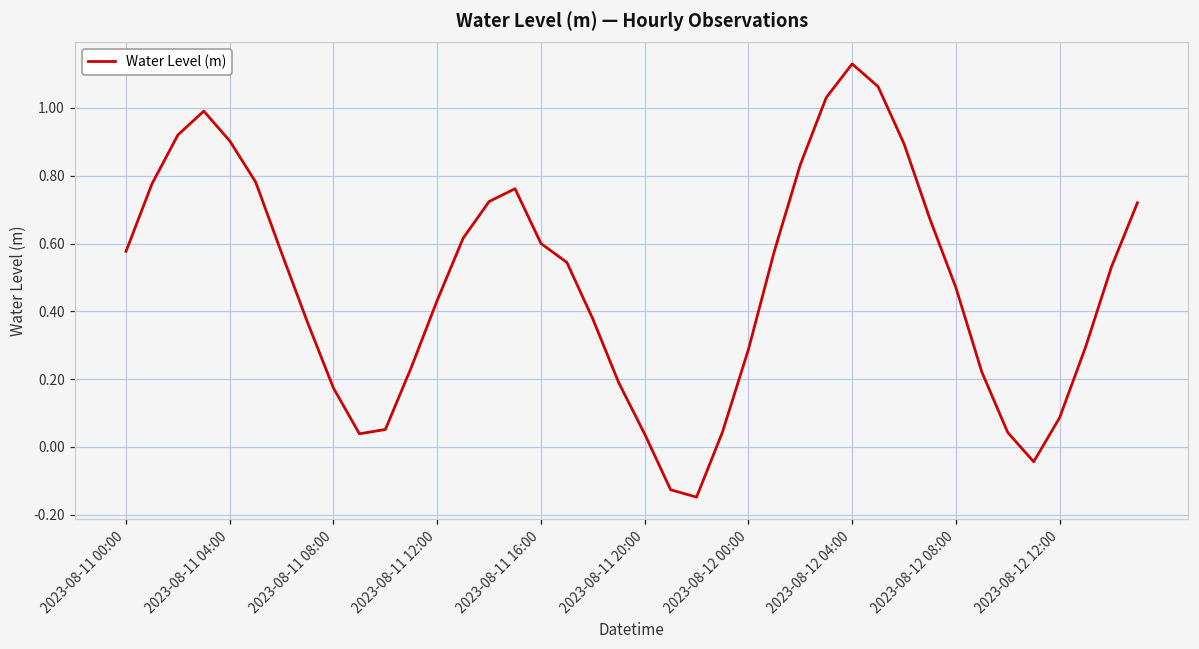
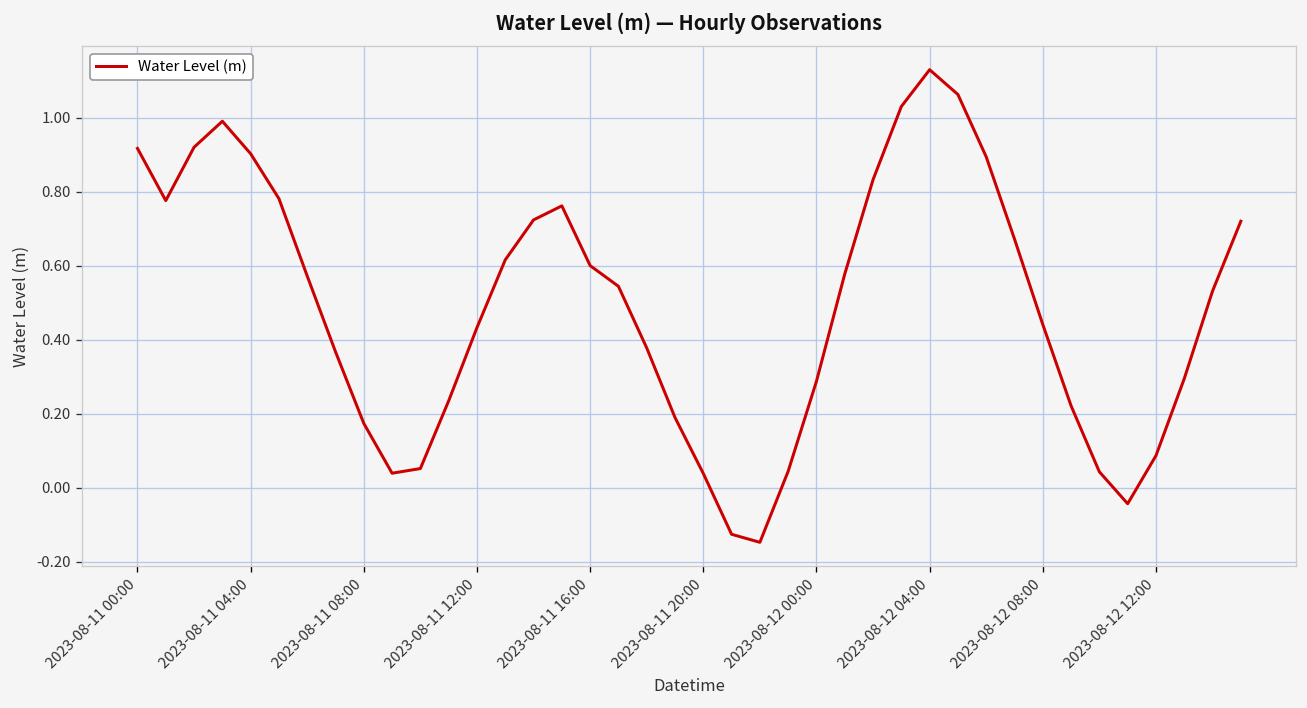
  {
-   "2023-08-11 00:00": 0.58,
+   "2023-08-11 00:00": 0.92,
    "2023-08-11 04:00": 0.90,
    "2023-08-11 08:00": 0.17,
    "2023-08-11 12:00": 0.43,
    "2023-08-11 16:00": 0.60,
    "2023-08-11 20:00": 0.04,
    "2023-08-12 00:00": 0.29,
    "2023-08-12 04:00": 1.13,
-   "2023-08-12 08:00": 0.47,
+   "2023-08-12 08:00": 0.44,
    "2023-08-12 12:00": 0.09
  }
